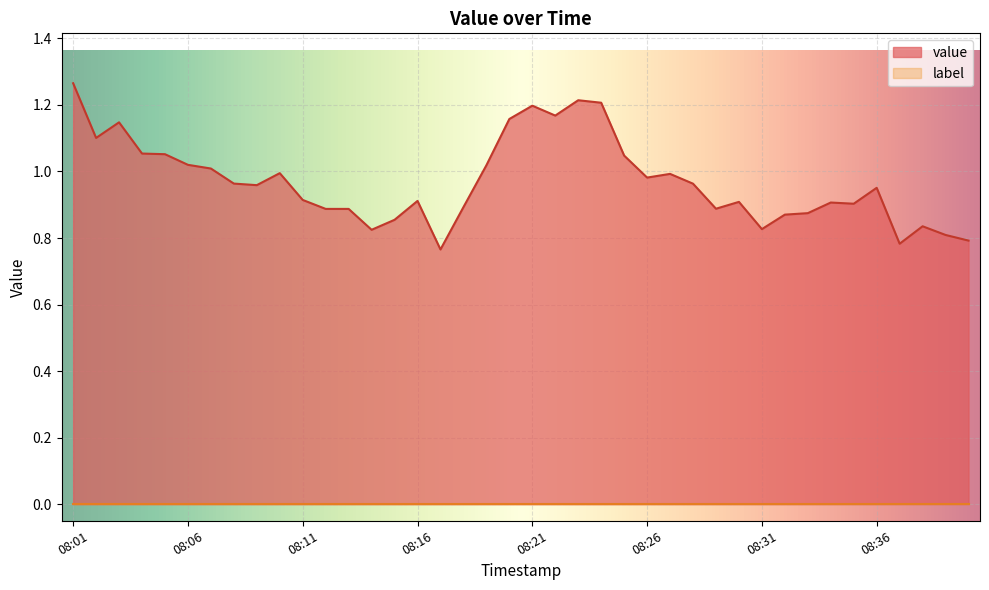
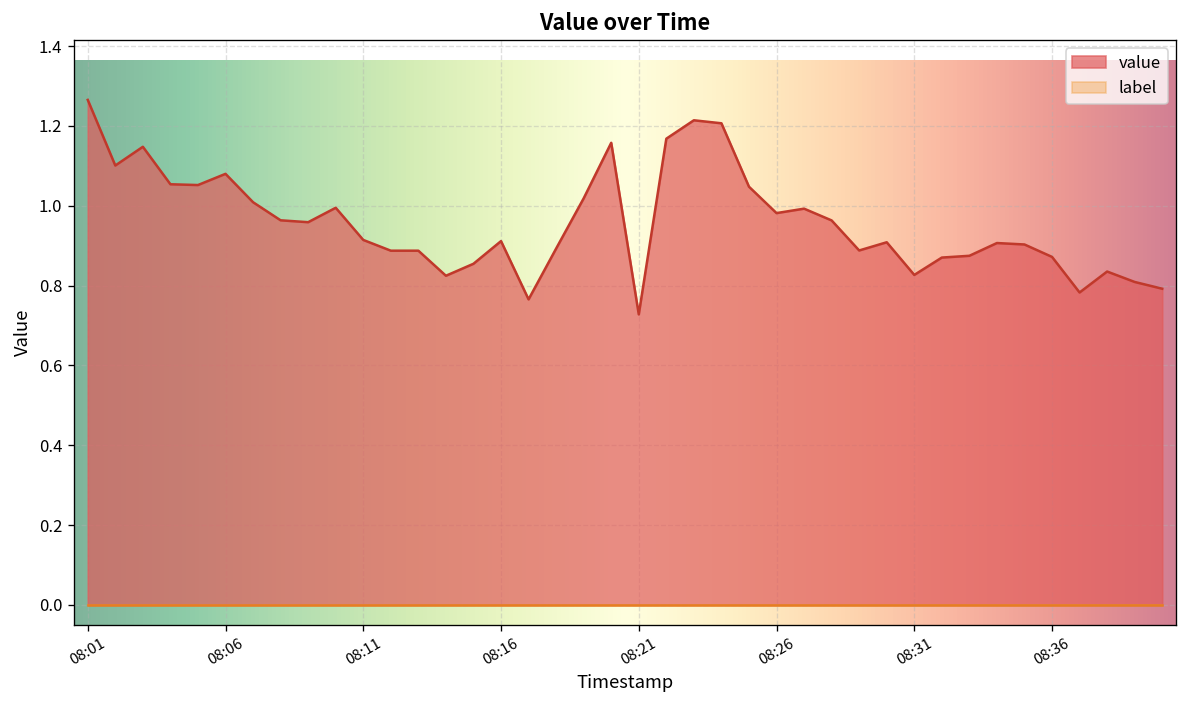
  {
    "value": {
      "08:01": 1.27,
-     "08:06": 1.02,
+     "08:06": 1.08,
      "08:11": 0.91,
      "08:16": 0.91,
-     "08:21": 1.20,
+     "08:21": 0.73,
      "08:26": 0.98,
      "08:31": 0.83,
-     "08:36": 0.95
+     "08:36": 0.87
    },
    "label": {
      "08:01": 0.00,
      "08:06": 0.00,
      "08:11": 0.00,
      "08:16": 0.00,
      "08:21": 0.00,
      "08:26": 0.00,
      "08:31": 0.00,
      "08:36": 0.00
    }
  }
